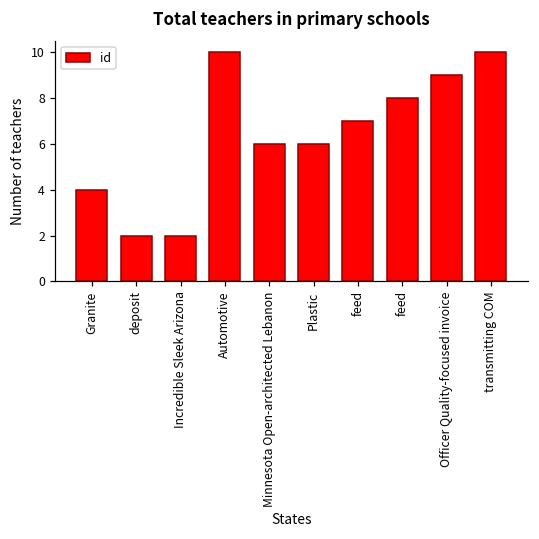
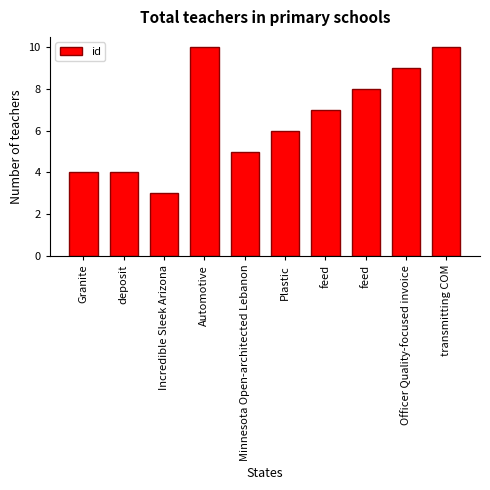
  {
    "Granite": 4,
-   "deposit": 2,
-   "Incredible Sleek Arizona": 2,
+   "deposit": 4,
+   "Incredible Sleek Arizona": 3,
    "Automotive": 10,
-   "Minnesota Open-architected Lebanon": 6,
+   "Minnesota Open-architected Lebanon": 5,
    "Plastic": 6,
    "Officer Quality-focused invoice": 9,
    "transmitting COM": 10
  }
